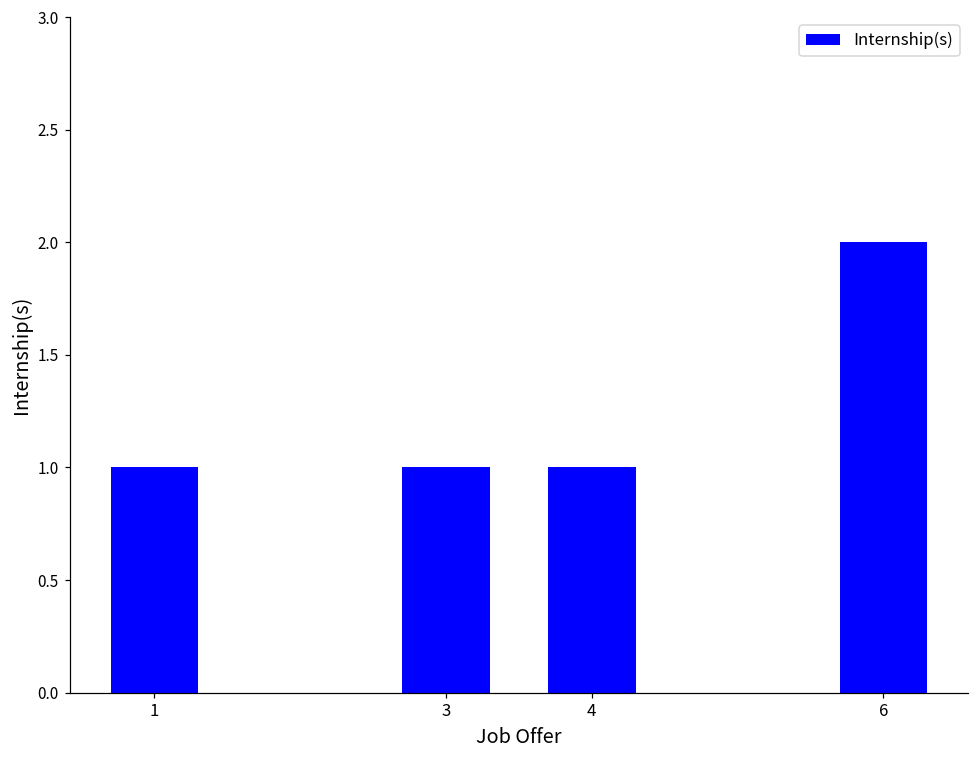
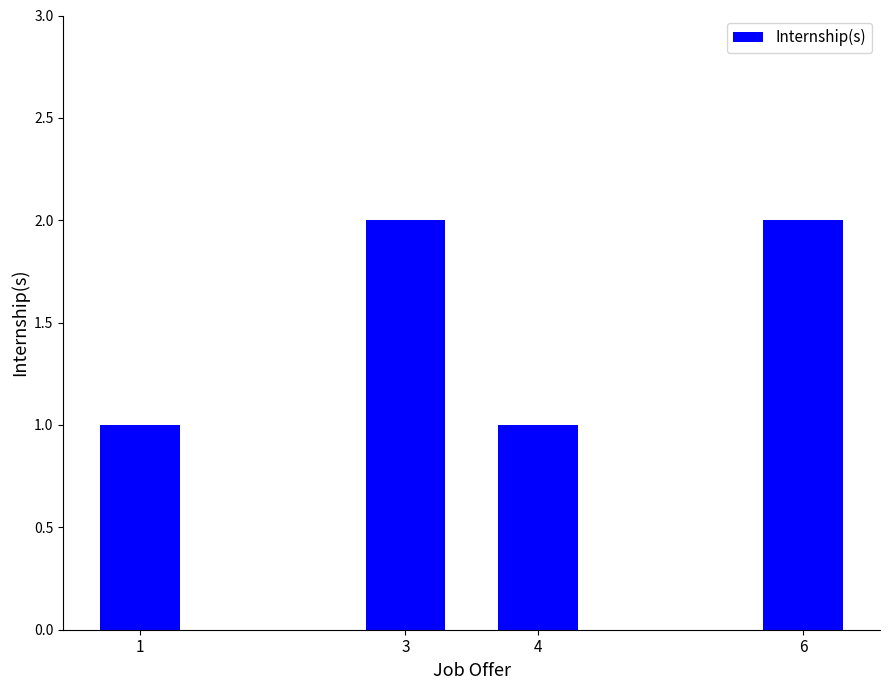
  {
    "1": 1,
-   "3": 1,
+   "3": 2,
    "4": 1,
    "6": 2
  }
